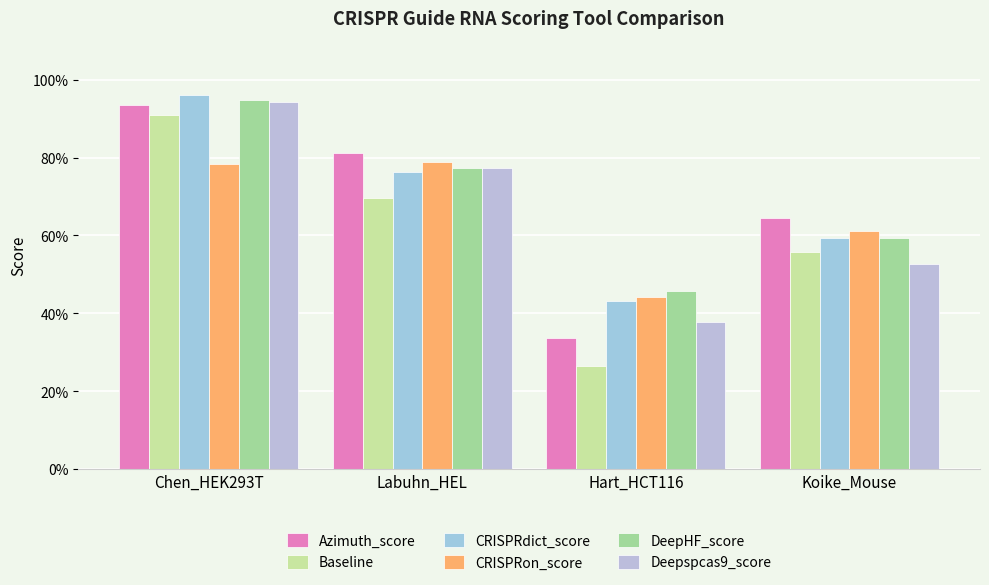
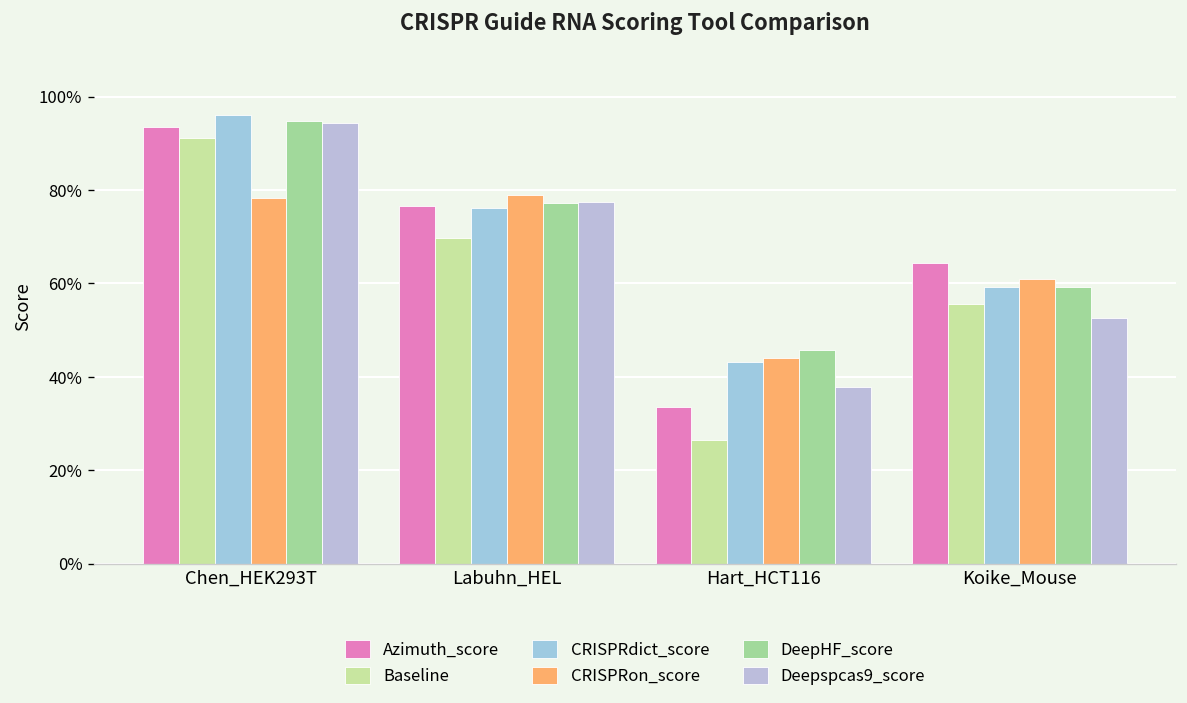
  {
    "Azimuth_score": {
      "Chen_HEK293T": "94%",
-     "Labuhn_HEL": "81%",
+     "Labuhn_HEL": "77%",
      "Hart_HCT116": "34%",
      "Koike_Mouse": "64%"
    },
    "CRISPRon_score": {
      "Chen_HEK293T": "78%",
      "Labuhn_HEL": "79%",
      "Hart_HCT116": "44%",
      "Koike_Mouse": "61%"
    }
  }
